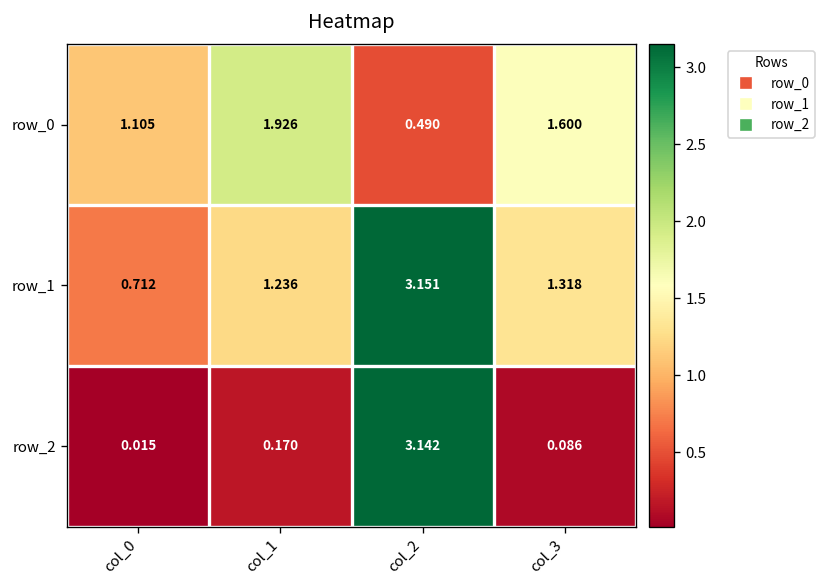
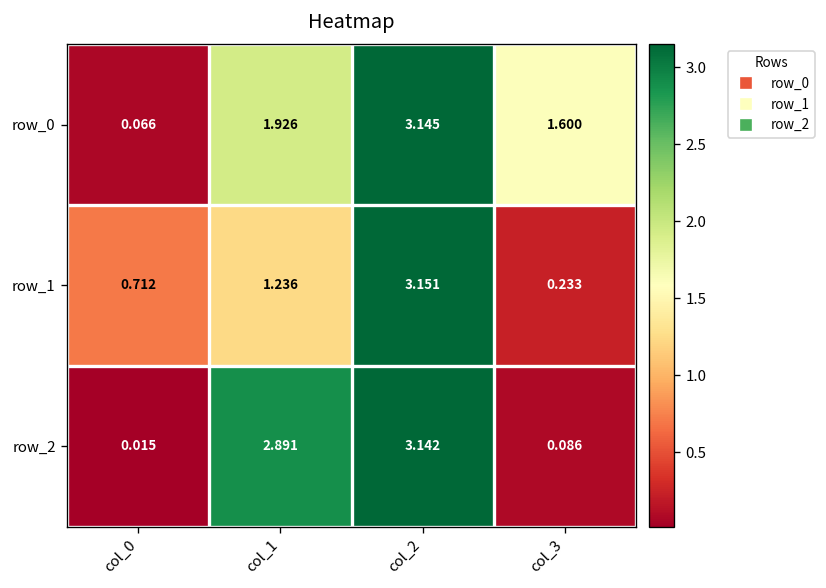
  {
    "row_0": {
-     "col_0": 1.105,
+     "col_0": 0.066,
      "col_1": 1.926,
-     "col_2": 0.490,
+     "col_2": 3.145,
      "col_3": 1.600
    },
    "row_1": {
      "col_0": 0.712,
      "col_1": 1.236,
      "col_2": 3.151,
-     "col_3": 1.318
+     "col_3": 0.233
    },
    "row_2": {
      "col_0": 0.015,
-     "col_1": 0.170,
+     "col_1": 2.891,
      "col_2": 3.142,
      "col_3": 0.086
    }
  }
